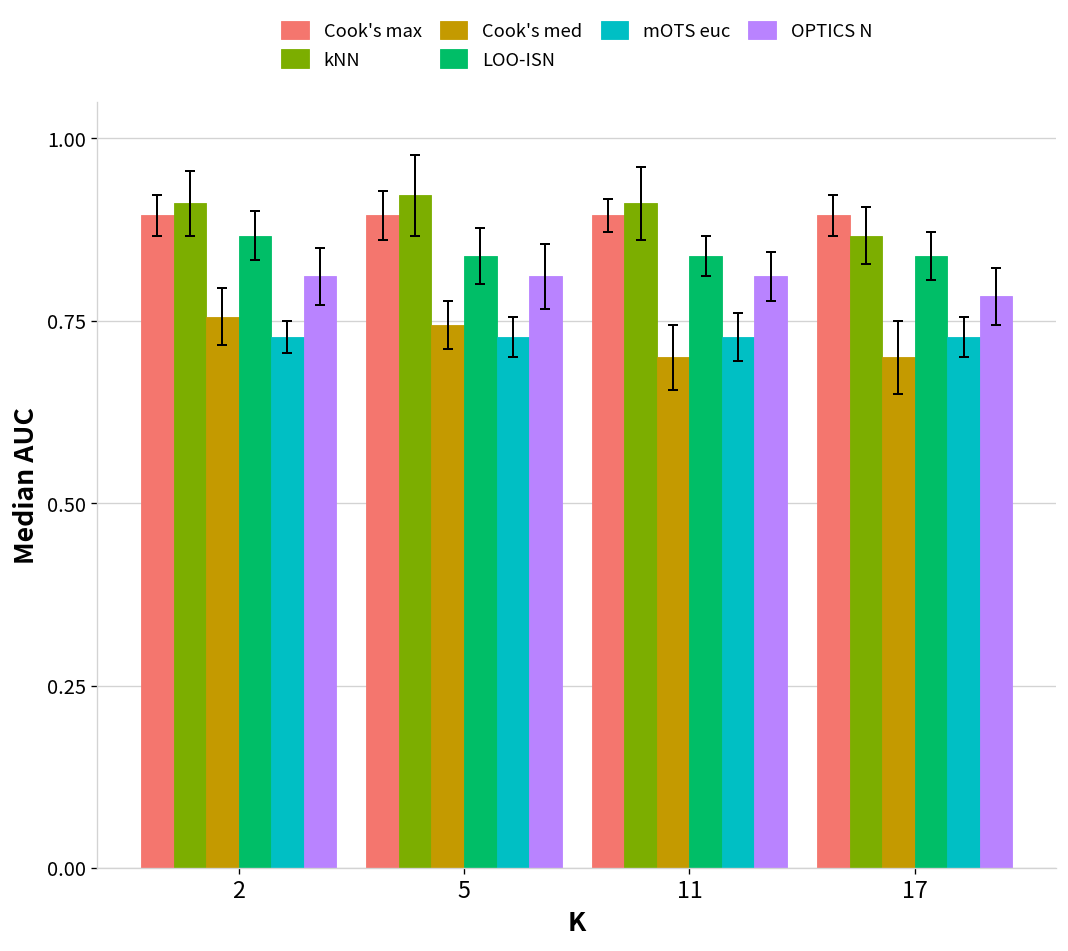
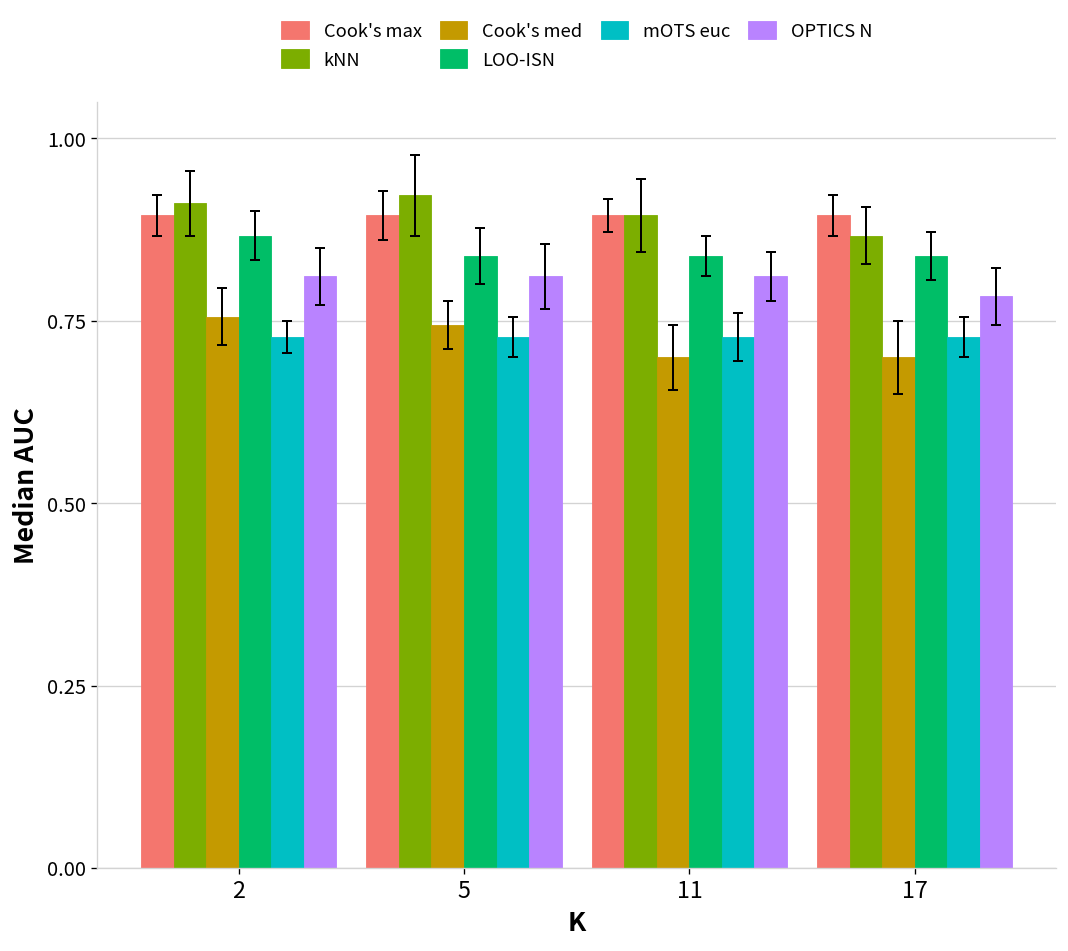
  {
    "Cook's max": {
      "2": 0.89,
      "5": 0.89,
      "11": 0.89,
      "17": 0.89
    },
    "kNN": {
      "2": 0.91,
      "5": 0.92,
-     "11": 0.91,
+     "11": 0.89,
      "17": 0.87
    },
    "Cook's med": {
      "2": 0.76,
      "5": 0.74,
      "11": 0.70,
      "17": 0.70
    },
    "LOO-ISN": {
      "2": 0.87,
      "5": 0.84,
      "11": 0.84,
      "17": 0.84
    },
    "mOTS euc": {
      "2": 0.73,
      "5": 0.73,
      "11": 0.73,
      "17": 0.73
    },
    "OPTICS N": {
      "2": 0.81,
      "5": 0.81,
      "11": 0.81,
      "17": 0.78
    }
  }
